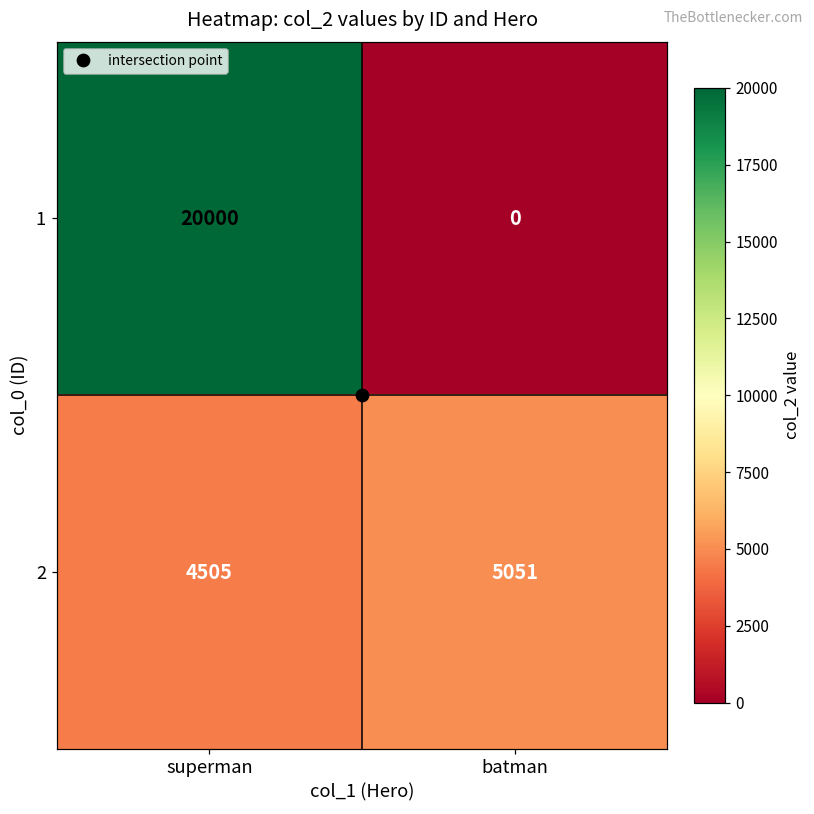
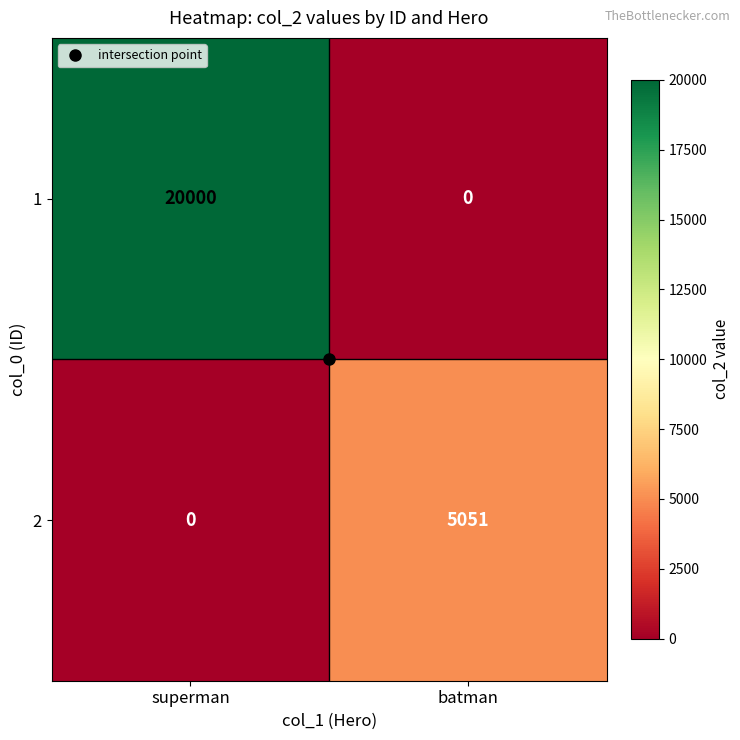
  {
    "1": {
      "superman": 20000,
      "batman": 0
    },
    "2": {
-     "superman": 4505,
+     "superman": 0,
      "batman": 5051
    }
  }
